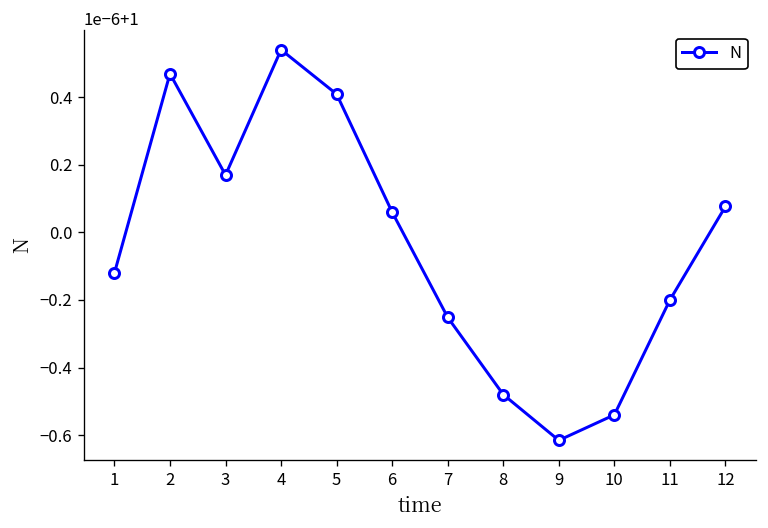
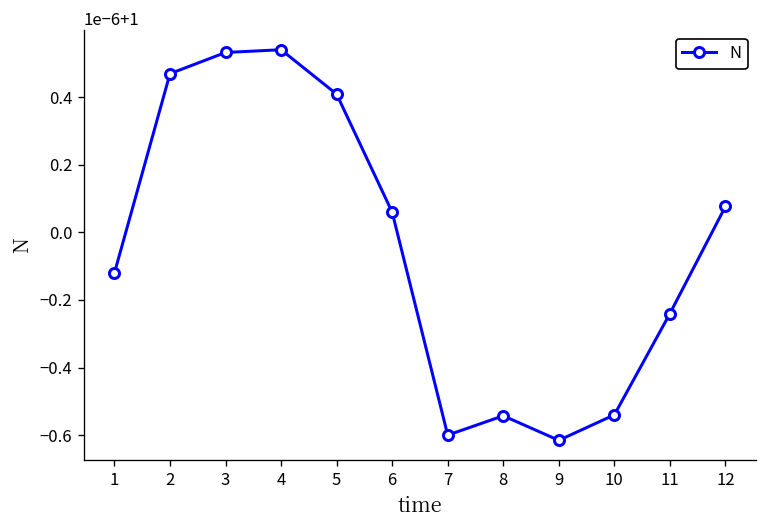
  {
    "1": 0.99999988,
    "2": 1.00000047,
-   "3": 1.00000017,
+   "3": 1.00000053,
    "4": 1.00000054,
    "5": 1.00000041,
    "6": 1.00000006,
-   "7": 0.99999975,
-   "8": 0.99999952,
+   "7": 0.99999940,
+   "8": 0.99999946,
    "9": 0.99999938,
    "10": 0.99999946,
-   "11": 0.99999980,
+   "11": 0.99999976,
    "12": 1.00000008
  }
